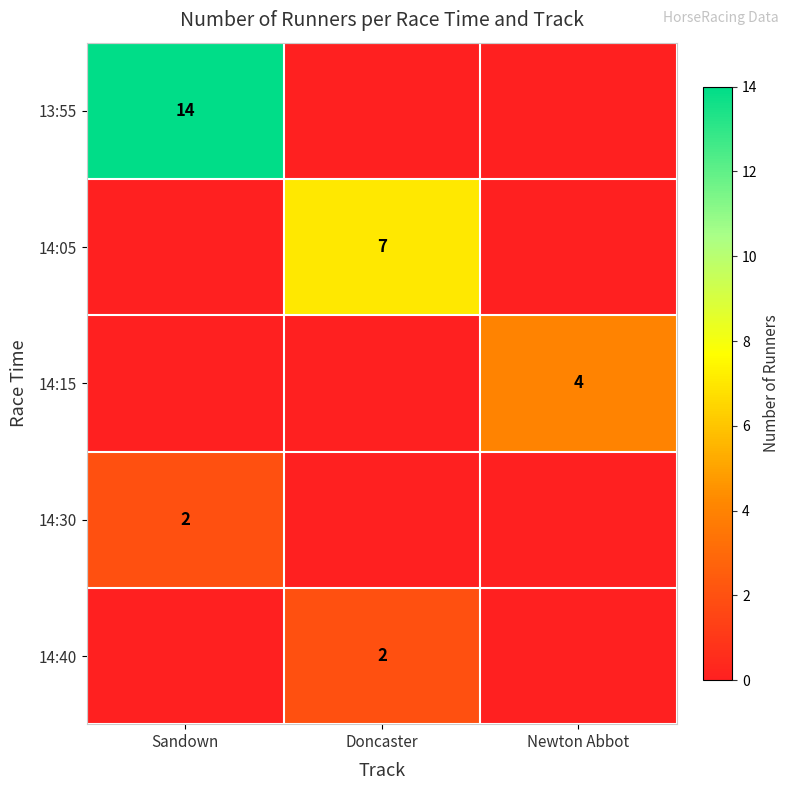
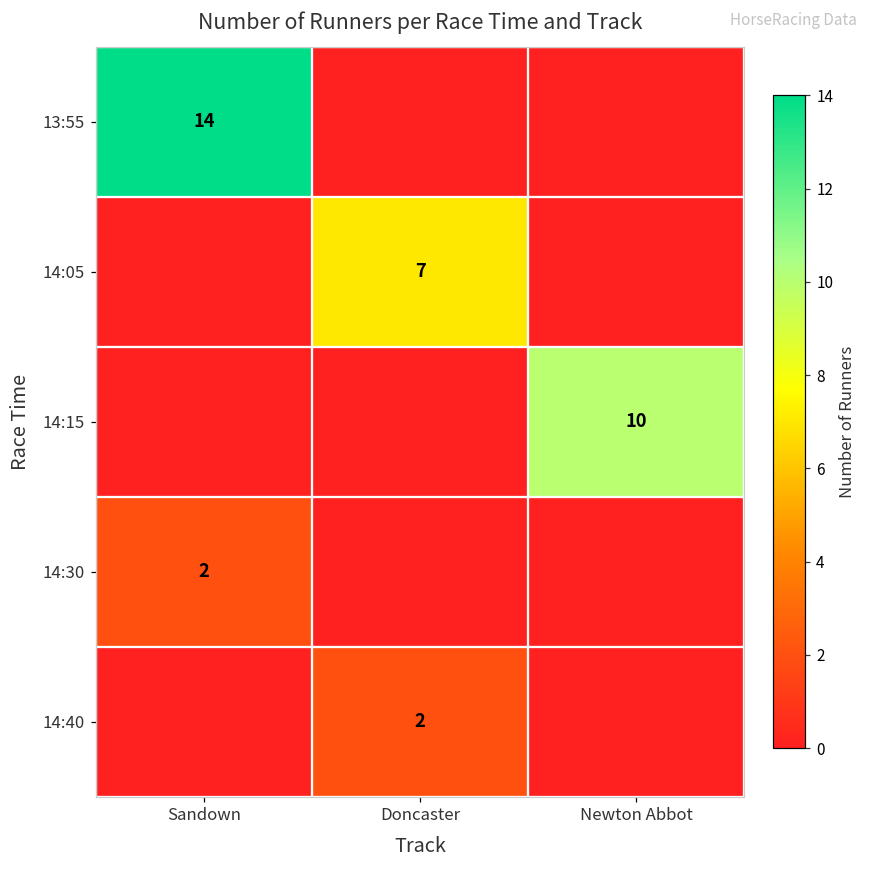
  {
    "13:55": {
      "Sandown": 14
    },
    "14:05": {
      "Doncaster": 7
    },
    "14:15": {
-     "Newton Abbot": 4
+     "Newton Abbot": 10
    },
    "14:30": {
      "Sandown": 2
    },
    "14:40": {
      "Doncaster": 2
    }
  }
